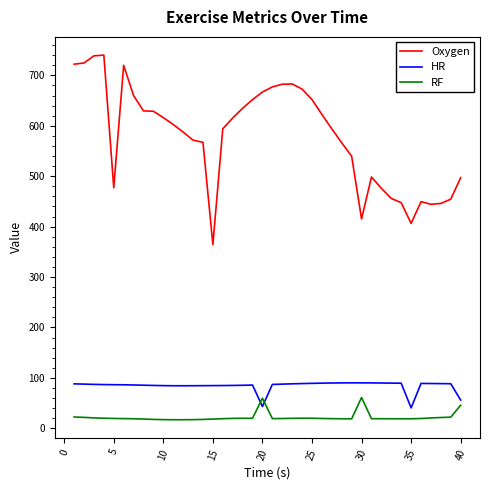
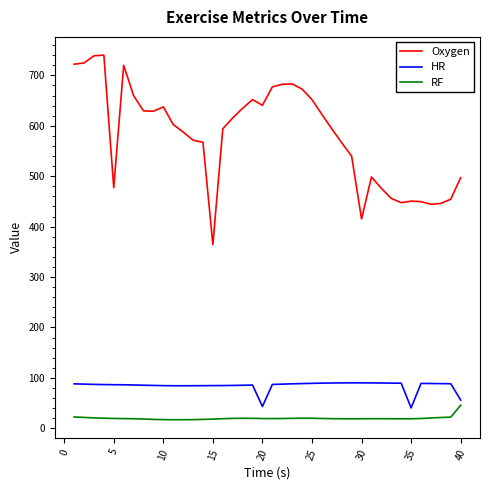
  {
    "Oxygen": {
      "5": 480,
-     "10": 620,
+     "10": 640,
      "15": 360,
-     "20": 670,
+     "20": 640,
      "25": 650,
      "30": 420,
-     "35": 410,
+     "35": 450,
      "40": 500
    },
    "HR": {
      "5": 90,
      "10": 80,
      "15": 80,
      "20": 40,
      "25": 90,
      "30": 90,
      "35": 40,
      "40": 60
    },
    "RF": {
      "5": 20,
      "10": 20,
      "15": 20,
-     "20": 60,
+     "20": 20,
      "25": 20,
-     "30": 60,
+     "30": 20,
      "35": 20,
      "40": 50
    }
  }
